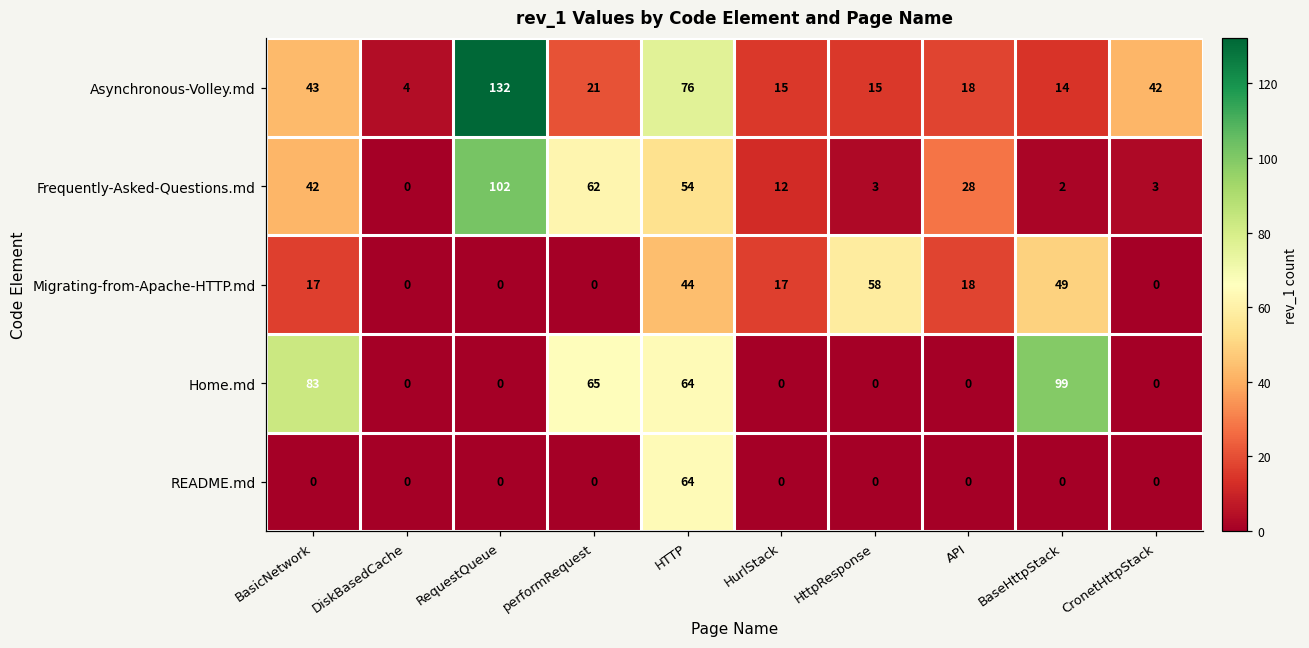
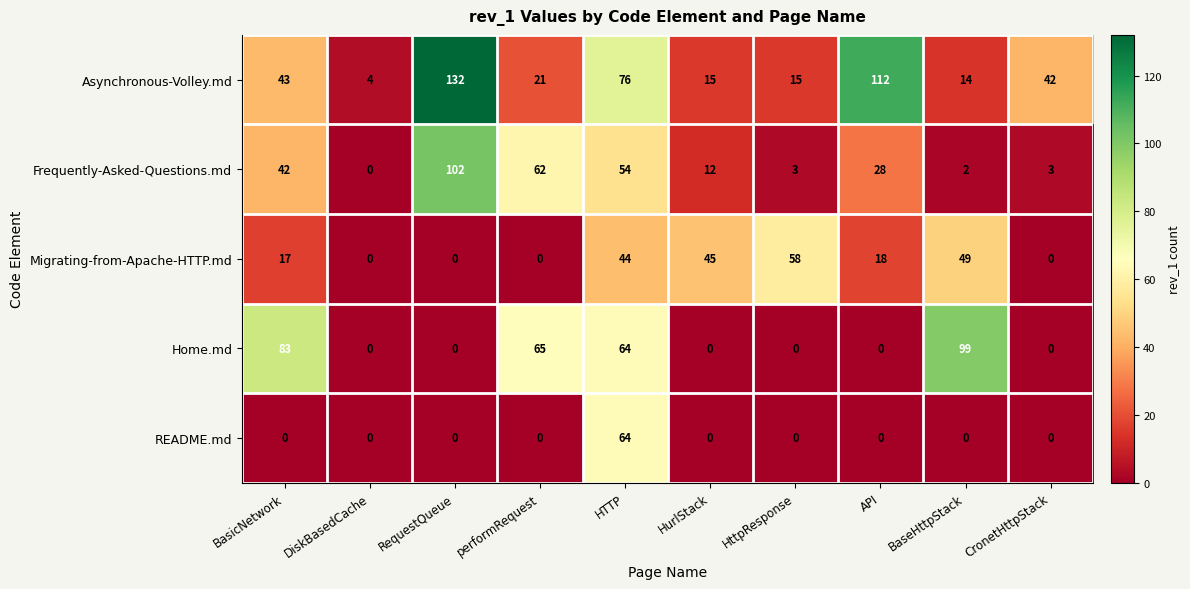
  {
    "Asynchronous-Volley.md": {
      "BasicNetwork": 43,
      "DiskBasedCache": 4,
      "RequestQueue": 132,
      "performRequest": 21,
      "HTTP": 76,
      "HurlStack": 15,
      "HttpResponse": 15,
-     "API": 18,
+     "API": 112,
      "BaseHttpStack": 14,
      "CronetHttpStack": 42
    },
    "Frequently-Asked-Questions.md": {
      "BasicNetwork": 42,
      "DiskBasedCache": 0,
      "RequestQueue": 102,
      "performRequest": 62,
      "HTTP": 54,
      "HurlStack": 12,
      "HttpResponse": 3,
      "API": 28,
      "BaseHttpStack": 2,
      "CronetHttpStack": 3
    },
    "Migrating-from-Apache-HTTP.md": {
      "BasicNetwork": 17,
      "DiskBasedCache": 0,
      "RequestQueue": 0,
      "performRequest": 0,
      "HTTP": 44,
-     "HurlStack": 17,
+     "HurlStack": 45,
      "HttpResponse": 58,
      "API": 18,
      "BaseHttpStack": 49,
      "CronetHttpStack": 0
    },
    "Home.md": {
      "BasicNetwork": 83,
      "DiskBasedCache": 0,
      "RequestQueue": 0,
      "performRequest": 65,
      "HTTP": 64,
      "HurlStack": 0,
      "HttpResponse": 0,
      "API": 0,
      "BaseHttpStack": 99,
      "CronetHttpStack": 0
    },
    "README.md": {
      "BasicNetwork": 0,
      "DiskBasedCache": 0,
      "RequestQueue": 0,
      "performRequest": 0,
      "HTTP": 64,
      "HurlStack": 0,
      "HttpResponse": 0,
      "API": 0,
      "BaseHttpStack": 0,
      "CronetHttpStack": 0
    }
  }
